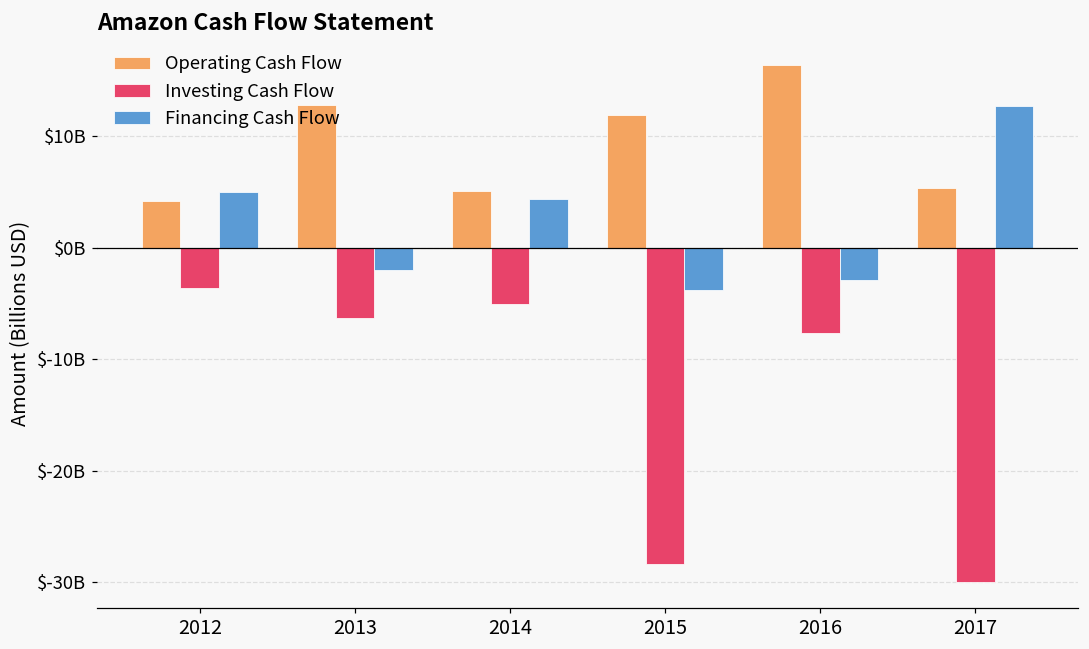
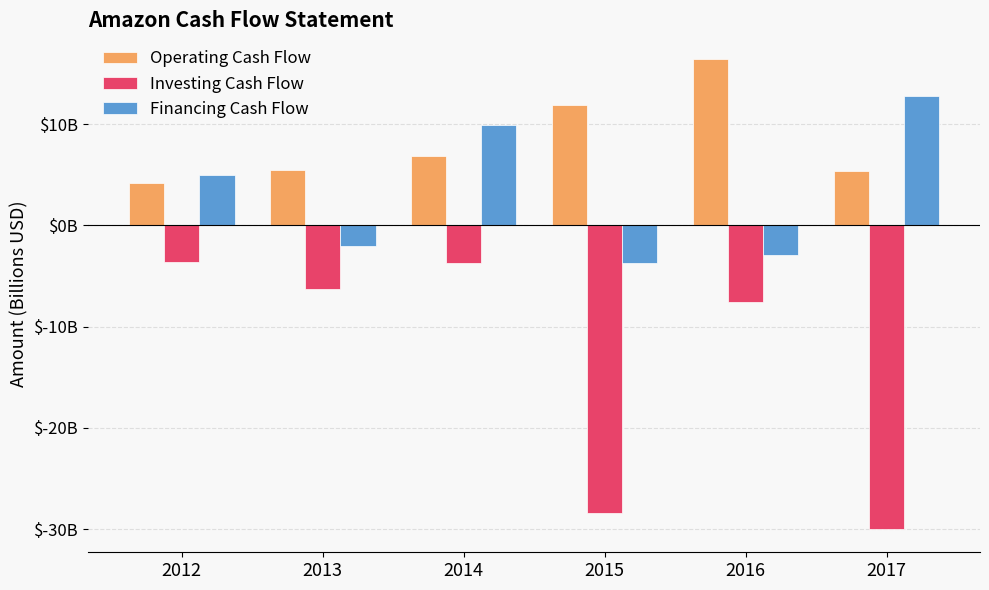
  {
    "Operating Cash Flow": {
      "2012": "$4200000000",
-     "2013": "$12800000000",
-     "2014": "$5100000000",
+     "2013": "$5500000000",
+     "2014": "$6800000000",
      "2015": "$11900000000",
      "2016": "$16400000000",
      "2017": "$5400000000"
    },
    "Investing Cash Flow": {
      "2012": "$-3600000000",
      "2013": "$-6300000000",
-     "2014": "$-5100000000",
+     "2014": "$-3700000000",
      "2015": "$-28400000000",
      "2016": "$-7600000000",
      "2017": "$-30000000000"
    },
    "Financing Cash Flow": {
      "2012": "$5000000000",
      "2013": "$-2000000000",
-     "2014": "$4400000000",
+     "2014": "$9900000000",
      "2015": "$-3800000000",
      "2016": "$-2900000000",
      "2017": "$12700000000"
    }
  }
